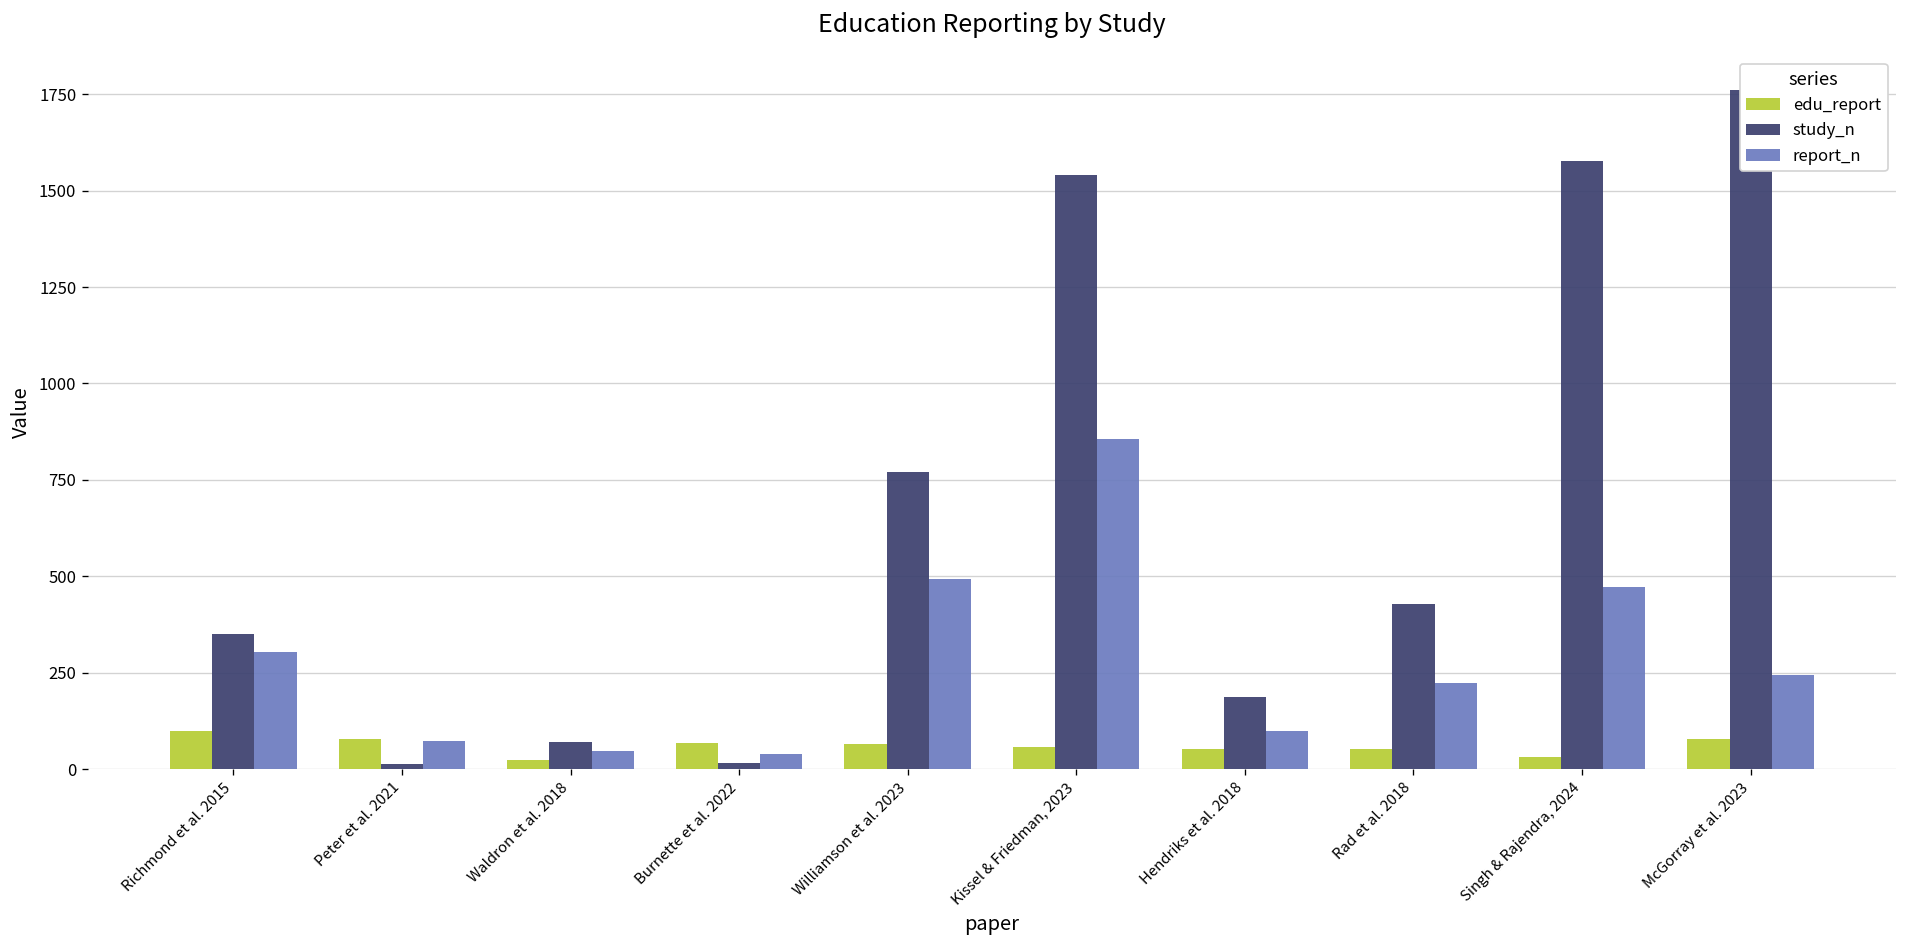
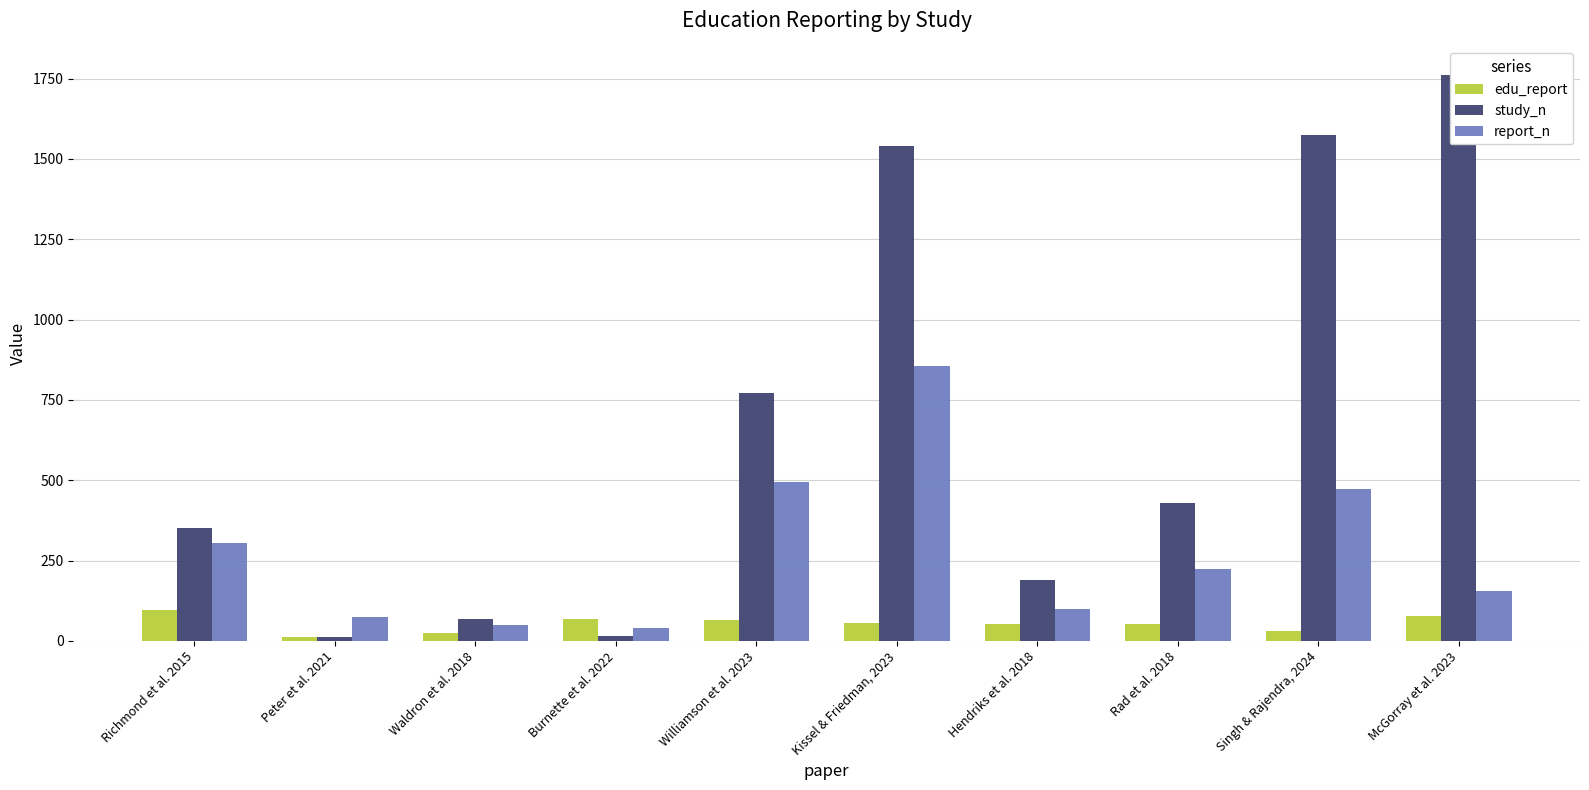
  {
    "edu_report": {
      "Richmond et al. 2015": 100,
-     "Peter et al. 2021": 80,
+     "Peter et al. 2021": 10,
      "Waldron et al. 2018": 20,
      "Burnette et al. 2022": 70,
      "Williamson et al. 2023": 60,
      "Kissel & Friedman, 2023": 60,
      "Hendriks et al. 2018": 50,
      "Rad et al. 2018": 50,
      "Singh & Rajendra, 2024": 30,
      "McGorray et al. 2023": 80
    },
    "study_n": {
      "Richmond et al. 2015": 350,
      "Peter et al. 2021": 10,
      "Waldron et al. 2018": 70,
      "Burnette et al. 2022": 20,
      "Williamson et al. 2023": 770,
      "Kissel & Friedman, 2023": 1540,
      "Hendriks et al. 2018": 190,
      "Rad et al. 2018": 430,
      "Singh & Rajendra, 2024": 1580
    },
    "report_n": {
      "Richmond et al. 2015": 300,
      "Peter et al. 2021": 70,
      "Waldron et al. 2018": 50,
      "Burnette et al. 2022": 40,
      "Williamson et al. 2023": 490,
      "Kissel & Friedman, 2023": 860,
      "Hendriks et al. 2018": 100,
      "Rad et al. 2018": 220,
      "Singh & Rajendra, 2024": 470,
-     "McGorray et al. 2023": 240
+     "McGorray et al. 2023": 150
    }
  }
